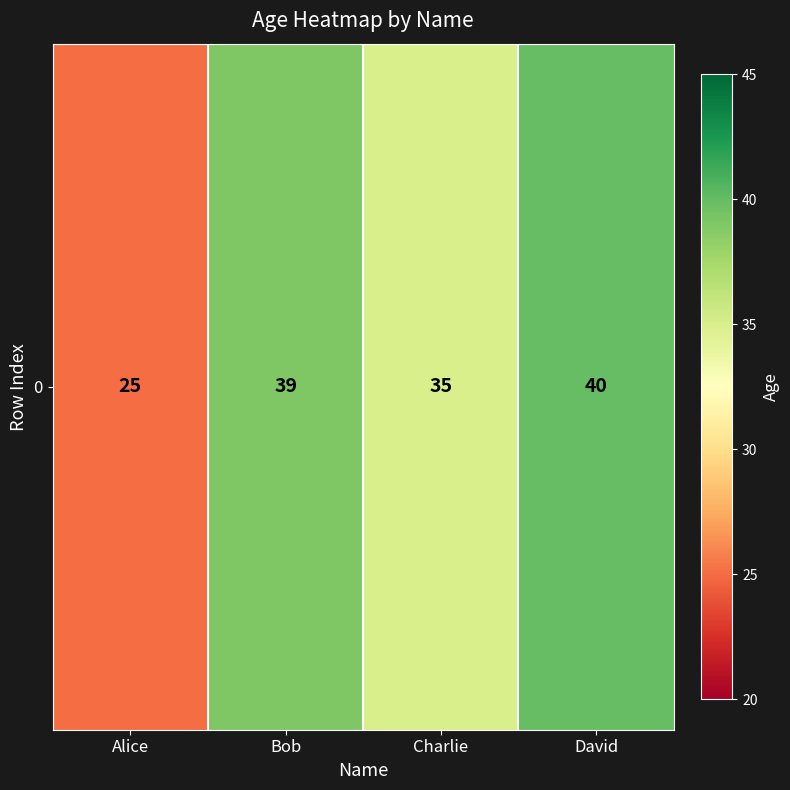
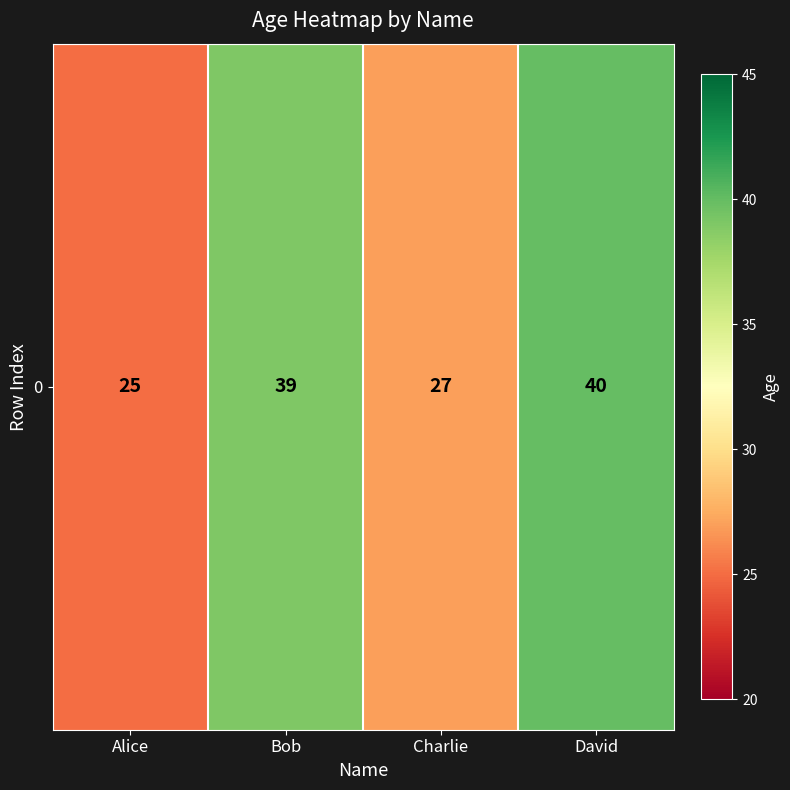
  {
    "0": {
      "Alice": 25,
      "Bob": 39,
-     "Charlie": 35,
+     "Charlie": 27,
      "David": 40
    }
  }
